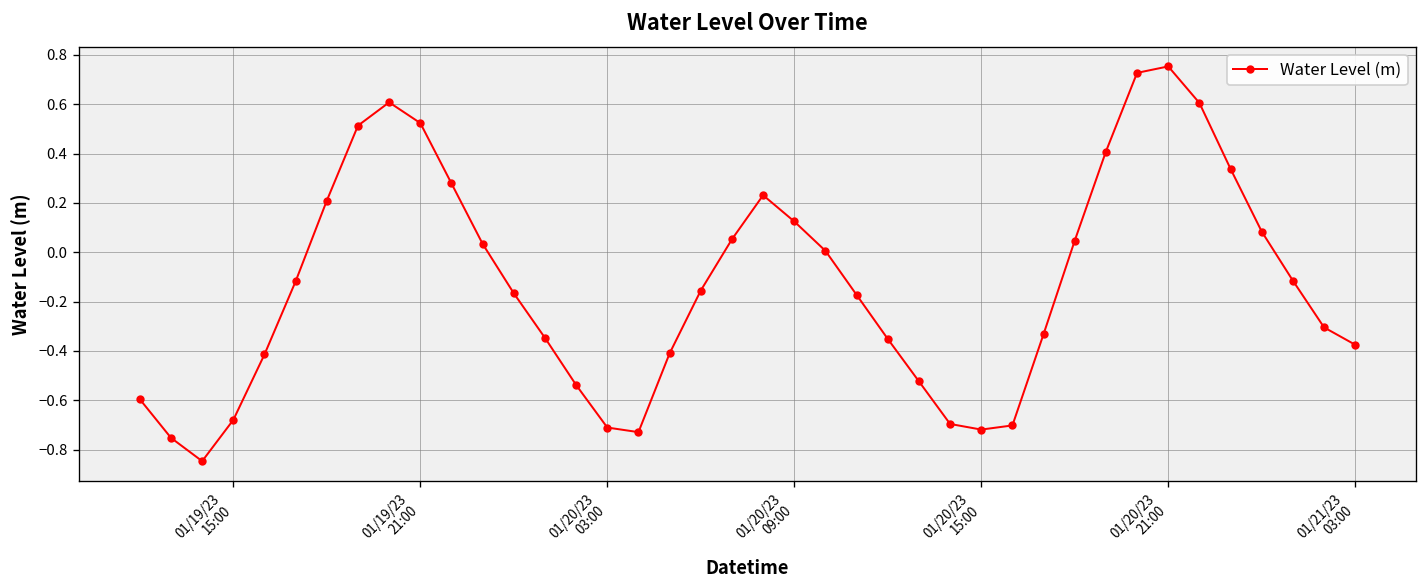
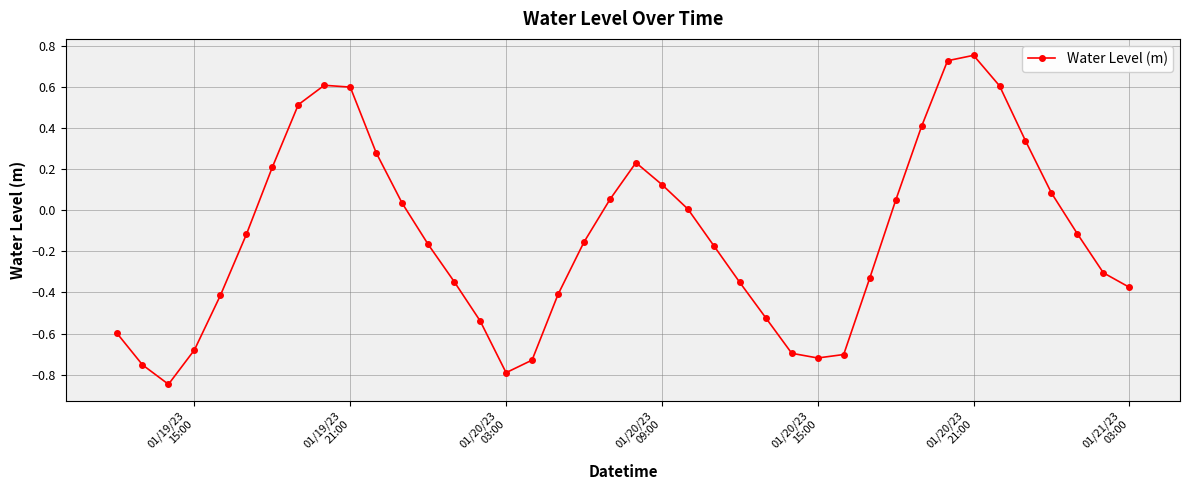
  {
    "01/19/23 15:00": -0.68,
-   "01/19/23 21:00": 0.52,
-   "01/20/23 03:00": -0.71,
+   "01/19/23 21:00": 0.60,
+   "01/20/23 03:00": -0.79,
    "01/20/23 09:00": 0.13,
    "01/20/23 15:00": -0.72,
    "01/20/23 21:00": 0.75,
    "01/21/23 03:00": -0.37
  }
